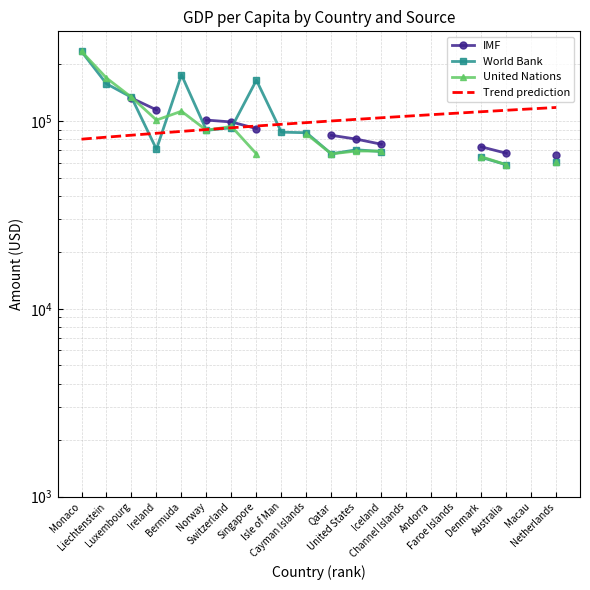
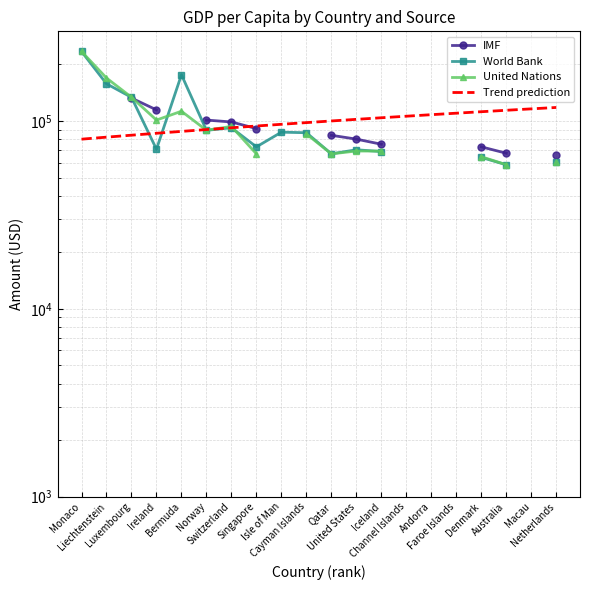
  {
    "IMF": {
      "Ireland": 110000,
      "Norway": 100000,
      "Switzerland": 100000,
      "Singapore": 90000,
      "Qatar": 80000,
      "United States": 80000,
      "Iceland": 75000,
      "Denmark": 73000,
      "Australia": 67000,
      "Netherlands": 66000
    },
    "World Bank": {
      "Liechtenstein": 160000,
      "Ireland": 71000,
      "Bermuda": 180000,
-     "Singapore": 160000,
+     "Singapore": 73000,
      "Isle of Man": 90000
    },
    "United Nations": {
      "Liechtenstein": 170000,
      "Ireland": 100000,
      "Bermuda": 110000,
      "Singapore": 67000
    },
    "Trend prediction": {
      "Monaco": 80000,
      "Liechtenstein": 80000,
      "Luxembourg": 80000,
      "Ireland": 90000,
      "Bermuda": 90000,
      "Singapore": 90000,
      "Isle of Man": 100000,
      "Cayman Islands": 100000,
      "Qatar": 100000,
      "United States": 100000,
      "Iceland": 100000,
      "Channel Islands": 110000,
      "Andorra": 110000,
      "Faroe Islands": 110000,
      "Denmark": 110000,
      "Australia": 110000,
      "Macau": 120000,
      "Netherlands": 120000
    }
  }
